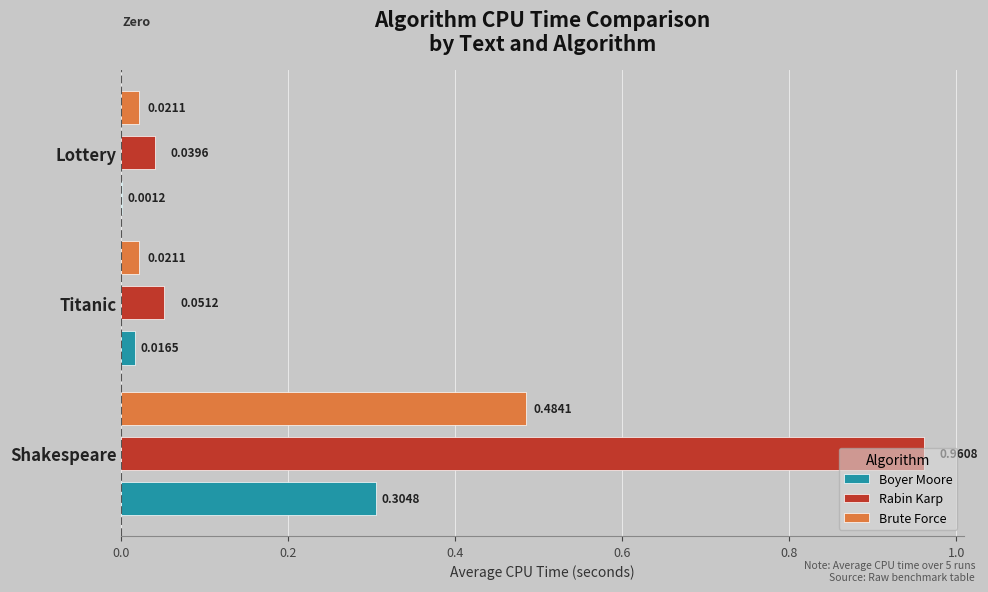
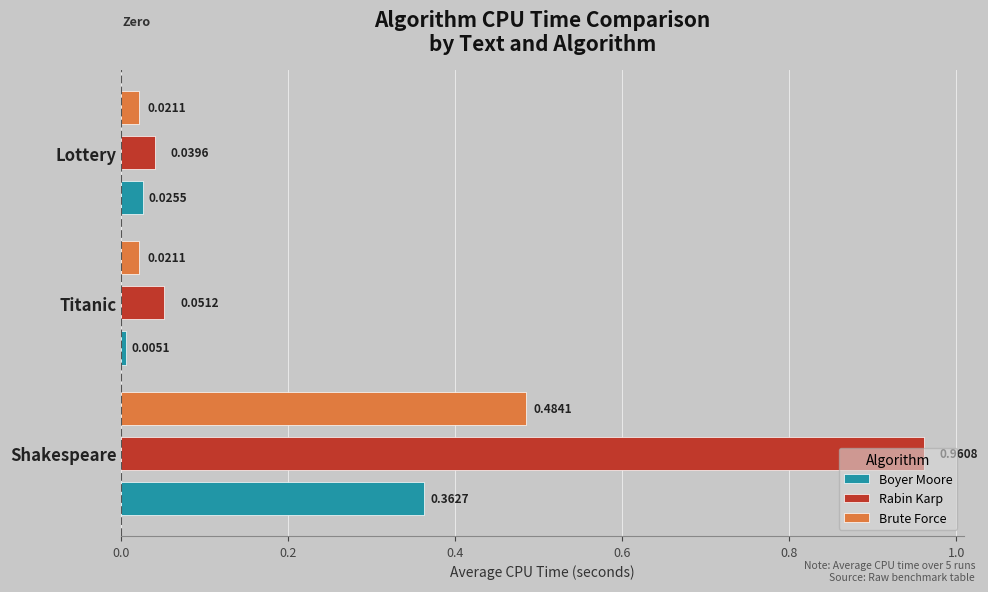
  {
    "Boyer Moore": {
-     "Lottery": 0.0012,
-     "Titanic": 0.0165,
-     "Shakespeare": 0.3048
+     "Lottery": 0.0255,
+     "Titanic": 0.0051,
+     "Shakespeare": 0.3627
    },
    "Rabin Karp": {
      "Lottery": 0.0396,
      "Titanic": 0.0512
    },
    "Brute Force": {
      "Lottery": 0.0211,
      "Titanic": 0.0211,
      "Shakespeare": 0.4841
    }
  }
